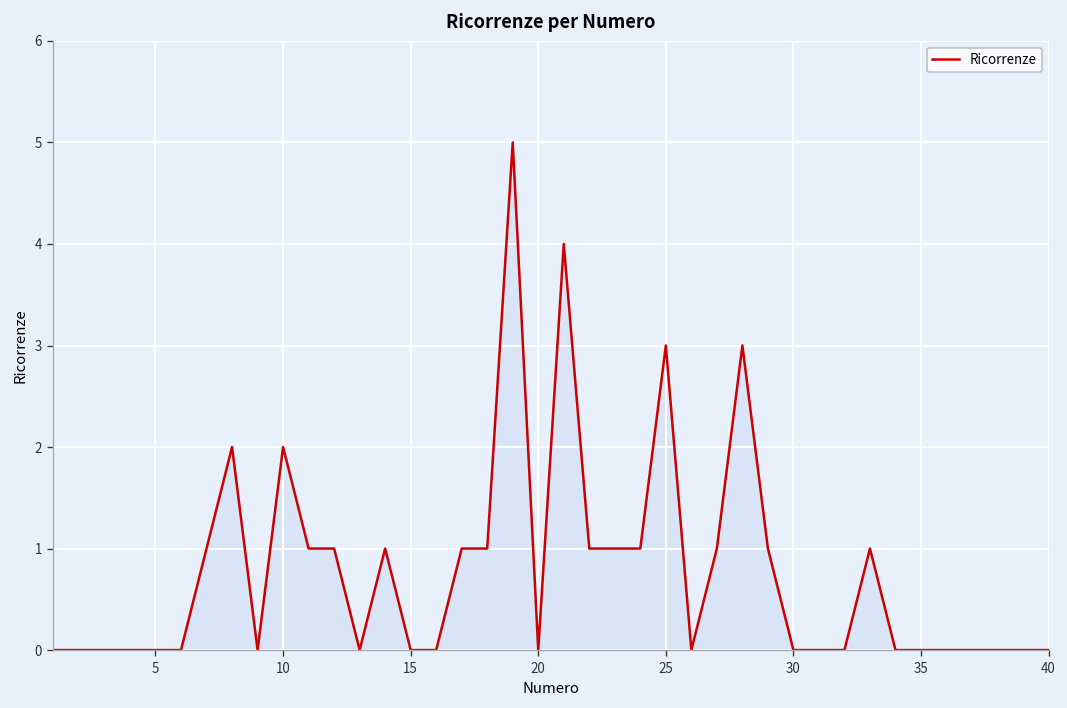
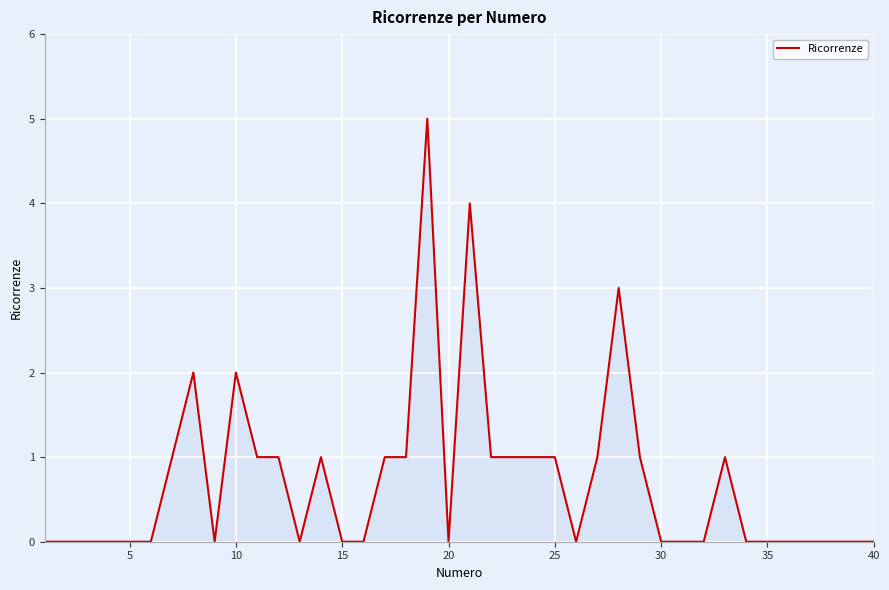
  {
    "5": 0,
    "10": 2,
    "15": 0,
    "20": 0,
-   "25": 3,
+   "25": 1,
    "30": 0,
    "35": 0,
    "40": 0
  }
